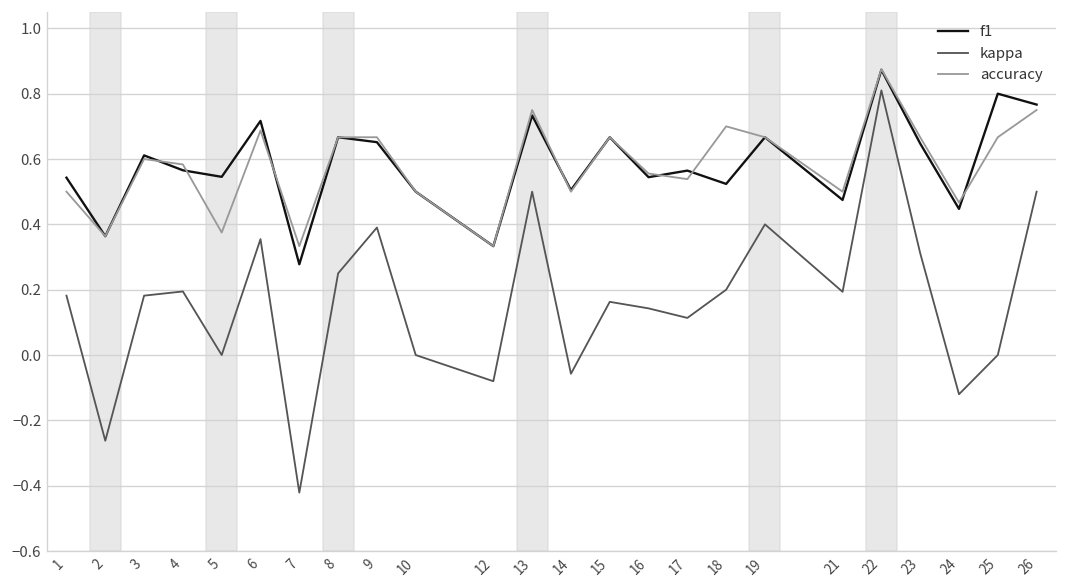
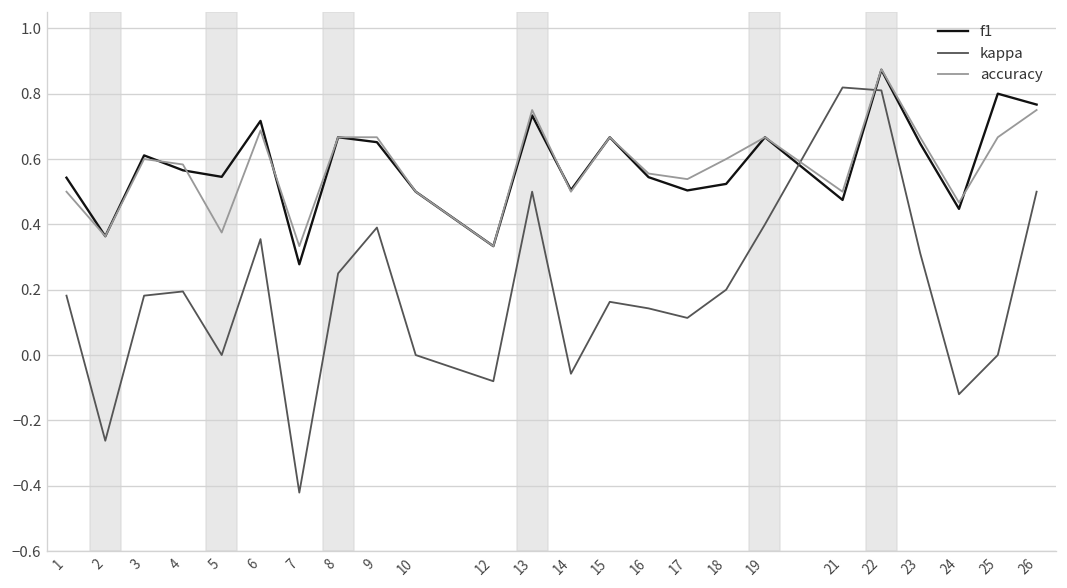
  {
    "f1": {
      "1": 0.54,
      "3": 0.61,
      "4": 0.57,
      "5": 0.55,
      "6": 0.72,
      "7": 0.28,
      "9": 0.65,
      "13": 0.73,
      "16": 0.54,
-     "17": 0.56,
+     "17": 0.50,
      "18": 0.52,
      "21": 0.47,
      "23": 0.65,
      "24": 0.45,
      "25": 0.80,
      "26": 0.77
    },
    "kappa": {
      "1": 0.18,
      "2": -0.26,
      "3": 0.18,
      "4": 0.19,
      "5": 0.00,
      "6": 0.35,
      "7": -0.42,
      "8": 0.25,
      "9": 0.39,
      "10": 0.00,
      "12": -0.08,
      "13": 0.50,
      "14": -0.06,
      "15": 0.16,
      "16": 0.14,
      "17": 0.11,
      "18": 0.20,
      "19": 0.40,
-     "21": 0.19,
+     "21": 0.82,
      "22": 0.81,
      "23": 0.31,
      "24": -0.12,
      "25": 0.00,
      "26": 0.50
    },
    "accuracy": {
      "1": 0.5,
      "3": 0.6,
      "4": 0.58,
      "5": 0.38,
      "6": 0.69,
      "7": 0.33,
      "9": 0.67,
      "13": 0.75,
      "16": 0.56,
      "17": 0.54,
-     "18": 0.7,
+     "18": 0.6,
      "21": 0.5,
      "23": 0.67,
      "24": 0.47,
      "25": 0.67,
      "26": 0.75
    }
  }
